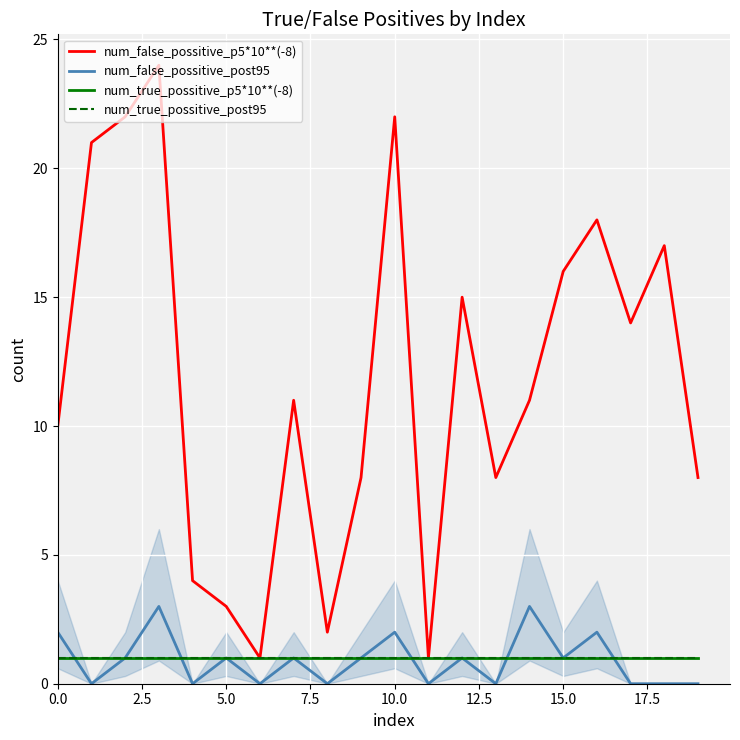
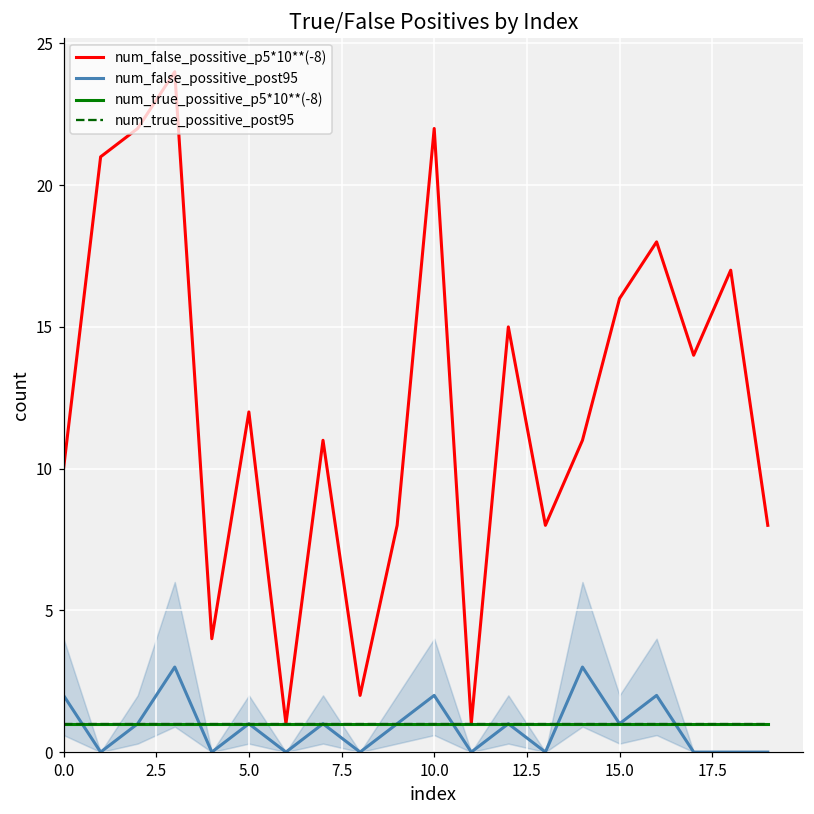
  {
    "num_false_possitive_p5*10**(-8)": {
      "0.0": 10,
-     "5.0": 3,
+     "5.0": 12,
      "10.0": 22,
      "15.0": 16
    },
    "num_true_possitive_post95": {
      "0.0": 1,
      "10.0": 1
    }
  }
